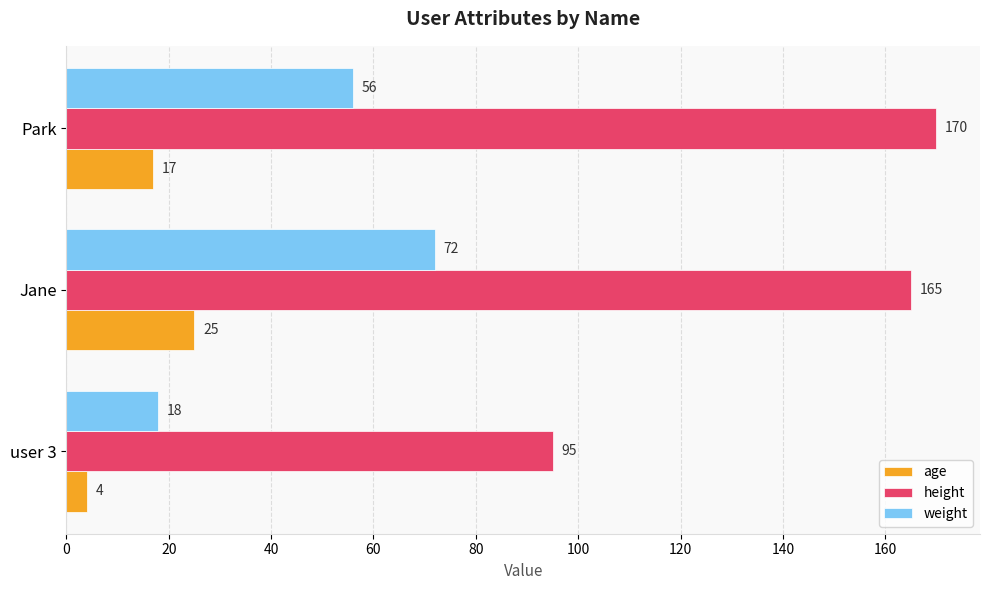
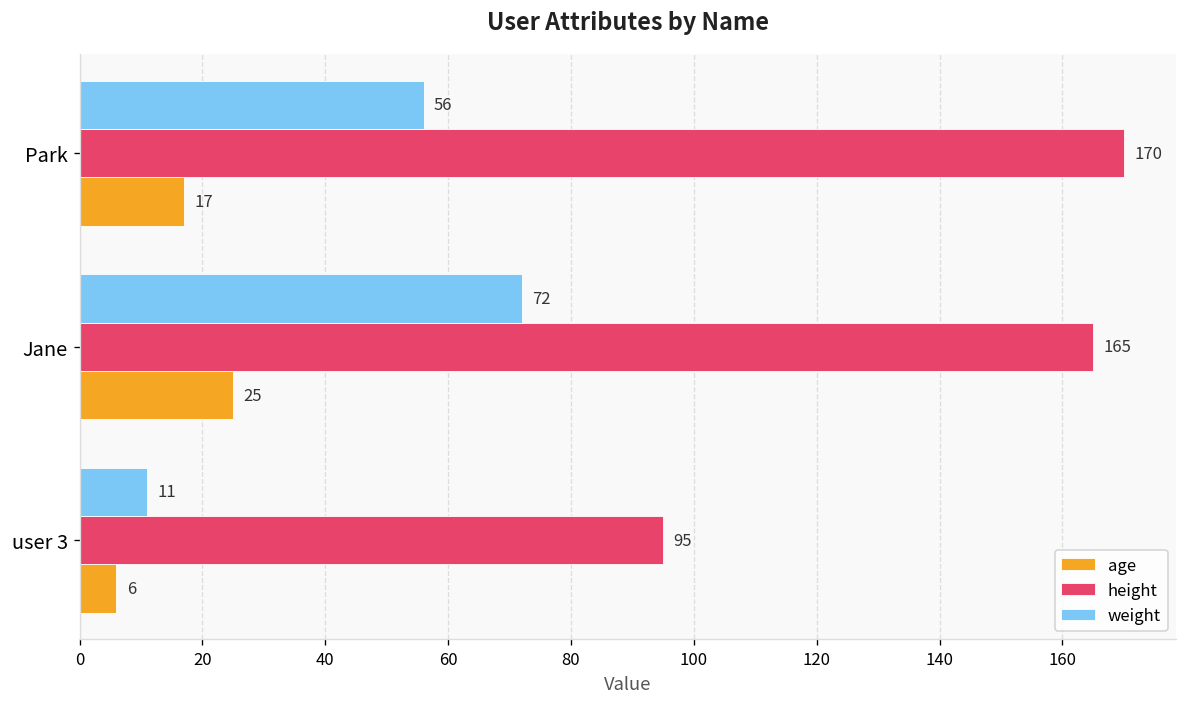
  {
    "age": {
      "Park": 17,
      "Jane": 25,
-     "user 3": 4
+     "user 3": 6
    },
    "height": {
      "Park": 170,
      "Jane": 165,
      "user 3": 95
    },
    "weight": {
      "Park": 56,
      "Jane": 72,
-     "user 3": 18
+     "user 3": 11
    }
  }
